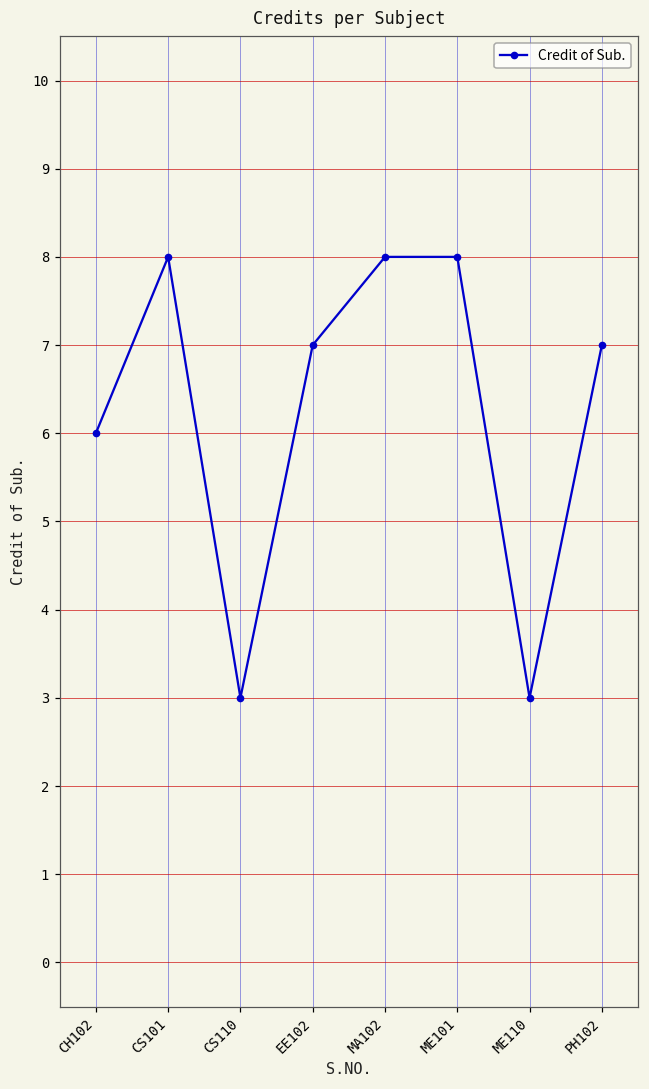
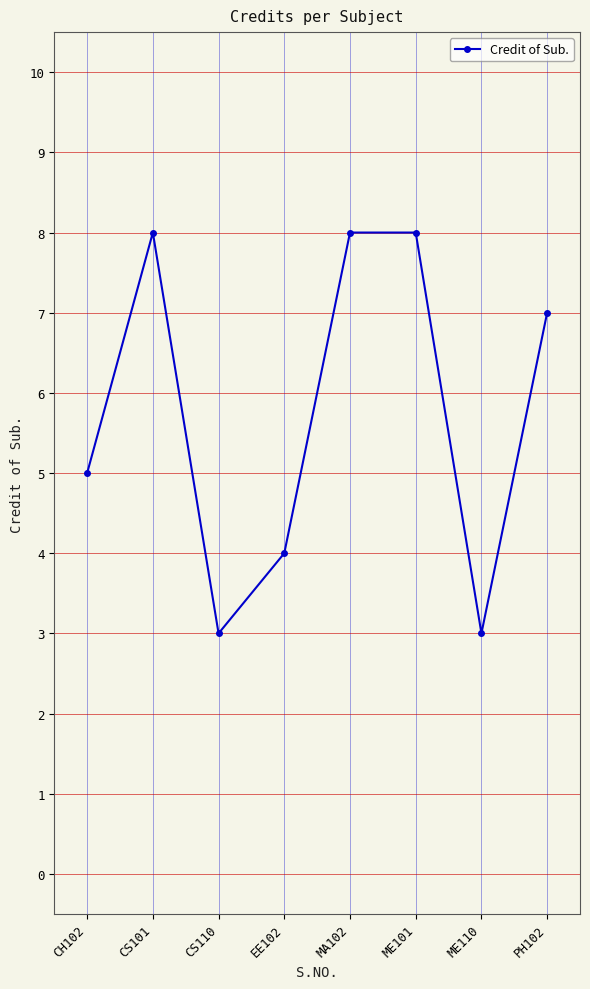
  {
-   "CH102": 6,
+   "CH102": 5,
    "CS101": 8,
    "CS110": 3,
-   "EE102": 7,
+   "EE102": 4,
    "MA102": 8,
    "ME101": 8,
    "ME110": 3,
    "PH102": 7
  }
